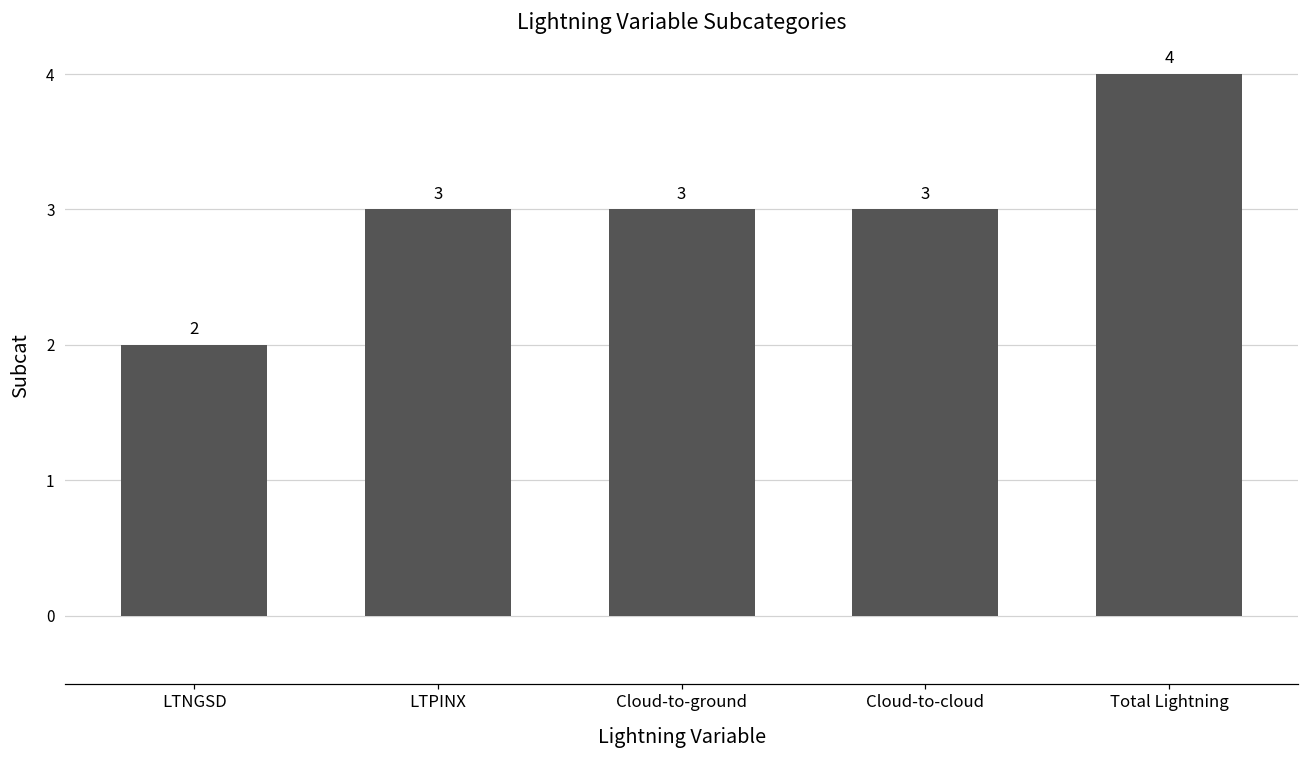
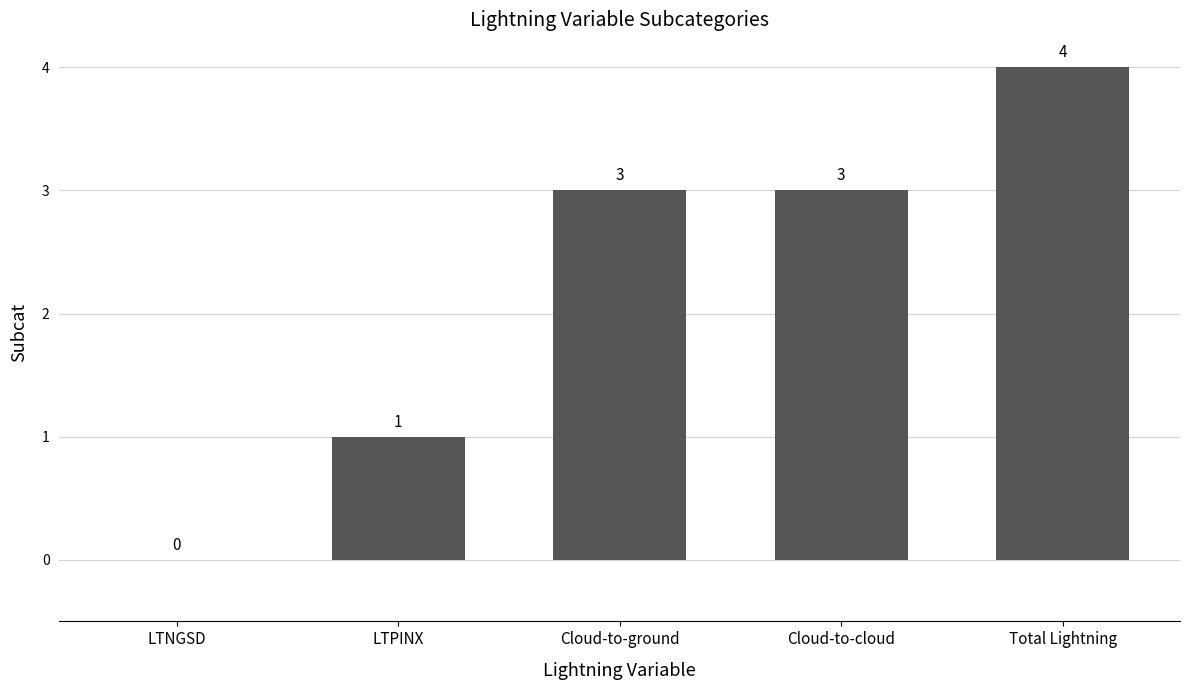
  {
-   "LTNGSD": 2,
-   "LTPINX": 3,
+   "LTNGSD": 0,
+   "LTPINX": 1,
    "Cloud-to-ground": 3,
    "Cloud-to-cloud": 3,
    "Total Lightning": 4
  }
